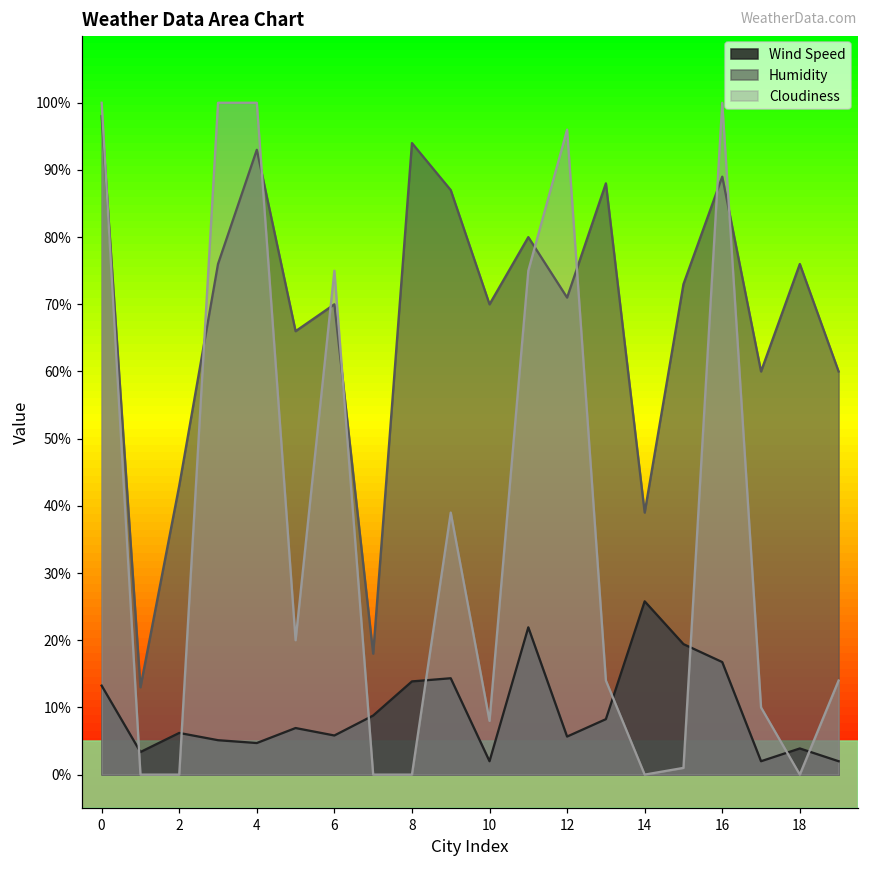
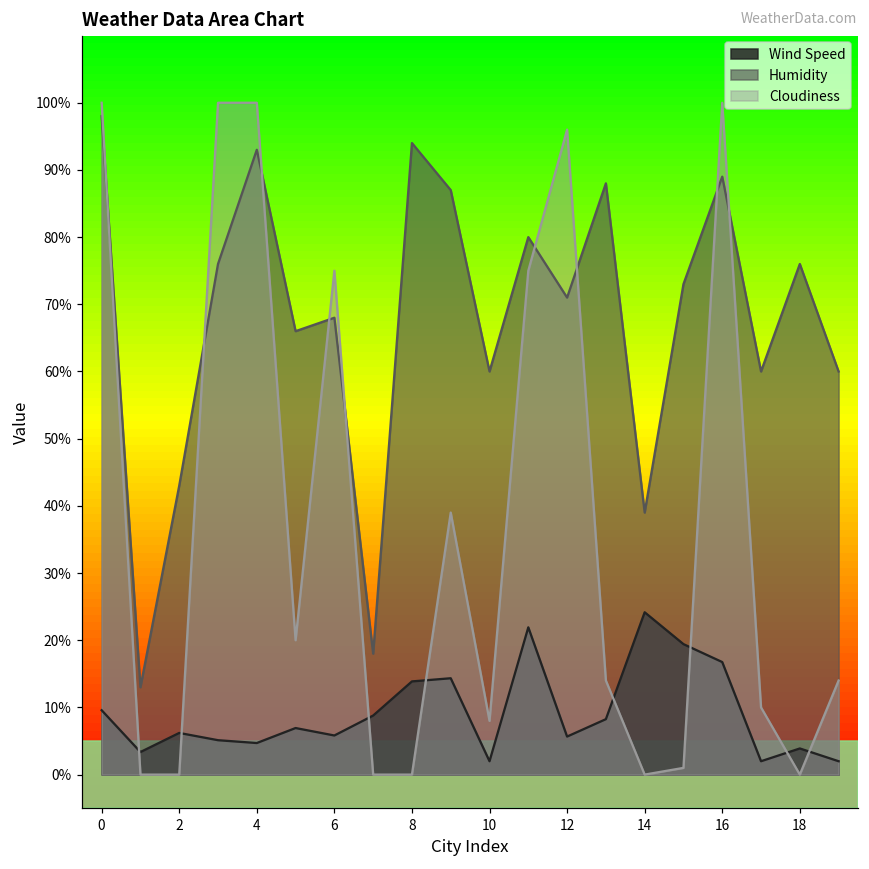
  {
    "Wind Speed": {
-     "0": "13%",
+     "0": "10%",
      "2": "6%",
      "6": "6%",
      "8": "14%",
      "12": "6%",
-     "14": "26%",
+     "14": "24%",
      "16": "17%"
    },
    "Humidity": {
      "0": "98%",
      "2": "43%",
      "4": "93%",
-     "6": "70%",
+     "6": "68%",
      "8": "94%",
-     "10": "70%",
+     "10": "60%",
      "12": "71%",
      "14": "39%",
      "16": "89%",
      "18": "76%"
    },
    "Cloudiness": {
      "0": "100%",
      "4": "100%",
      "6": "75%",
      "10": "8%",
      "12": "96%",
      "16": "100%"
    }
  }
